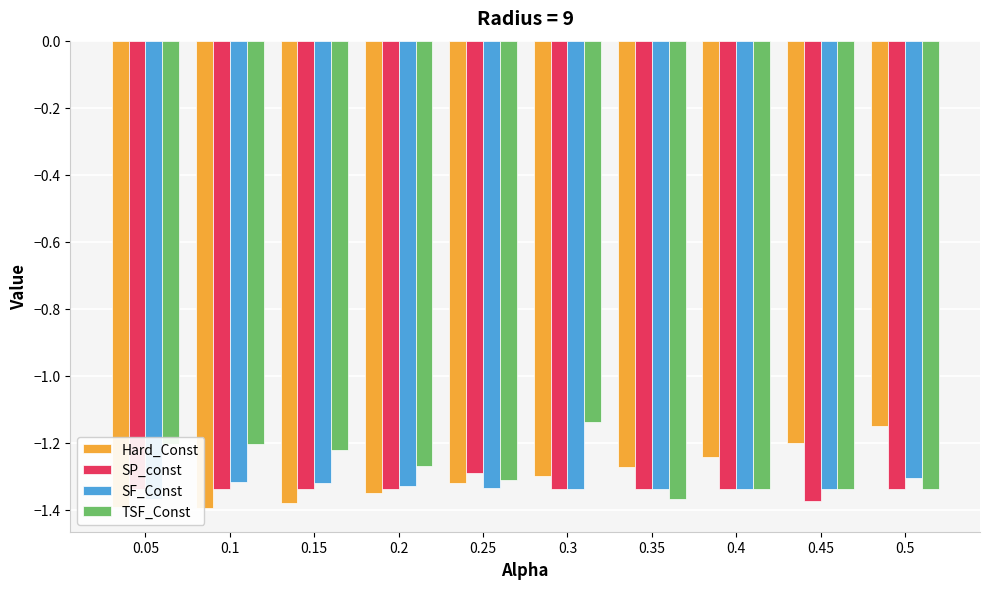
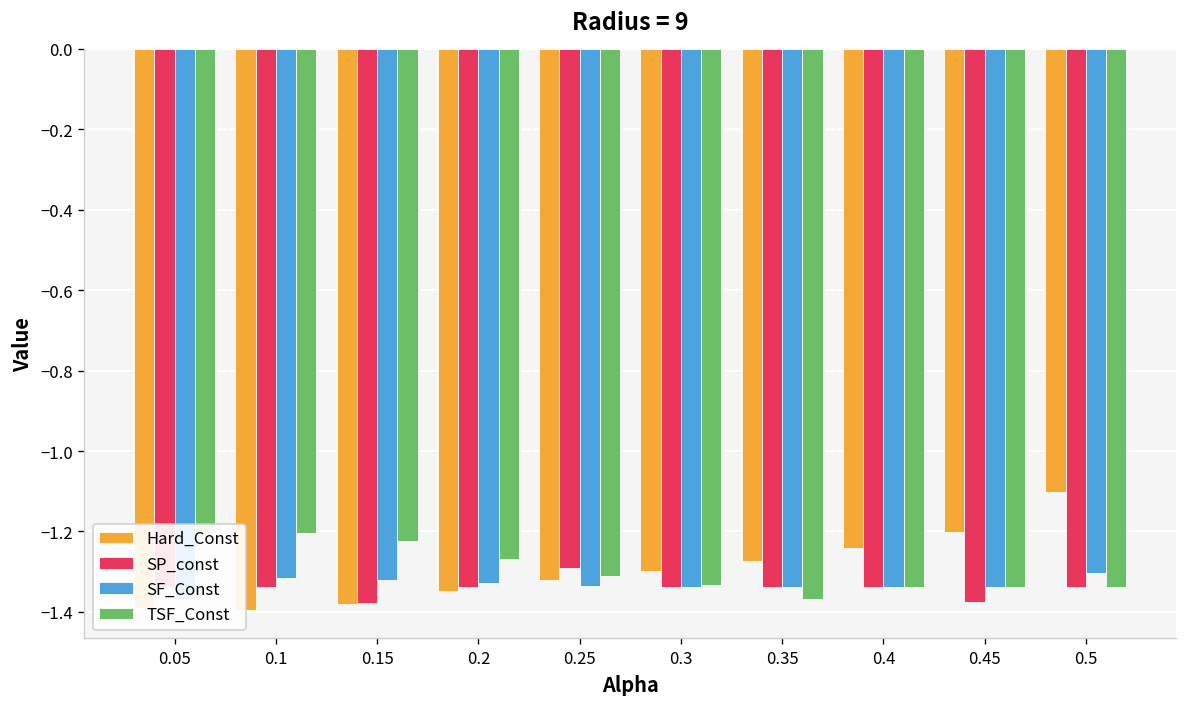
  {
    "Hard_Const": {
      "0.1": -1.40,
      "0.15": -1.38,
      "0.2": -1.35,
      "0.25": -1.32,
      "0.3": -1.30,
      "0.35": -1.27,
      "0.4": -1.24,
      "0.45": -1.20,
-     "0.5": -1.15
+     "0.5": -1.10
    },
    "SP_const": {
      "0.1": -1.34,
-     "0.15": -1.34,
+     "0.15": -1.38,
      "0.2": -1.34,
      "0.25": -1.29,
      "0.3": -1.34,
      "0.35": -1.34,
      "0.4": -1.34,
      "0.45": -1.37,
      "0.5": -1.34
    },
    "SF_Const": {
      "0.1": -1.32,
      "0.15": -1.32,
      "0.2": -1.33,
      "0.25": -1.33,
      "0.3": -1.34,
      "0.35": -1.34,
      "0.4": -1.34,
      "0.45": -1.34,
      "0.5": -1.30
    },
    "TSF_Const": {
      "0.1": -1.21,
      "0.15": -1.22,
      "0.2": -1.27,
      "0.25": -1.31,
-     "0.3": -1.14,
+     "0.3": -1.33,
      "0.35": -1.37,
      "0.4": -1.34,
      "0.45": -1.34,
      "0.5": -1.34
    }
  }
